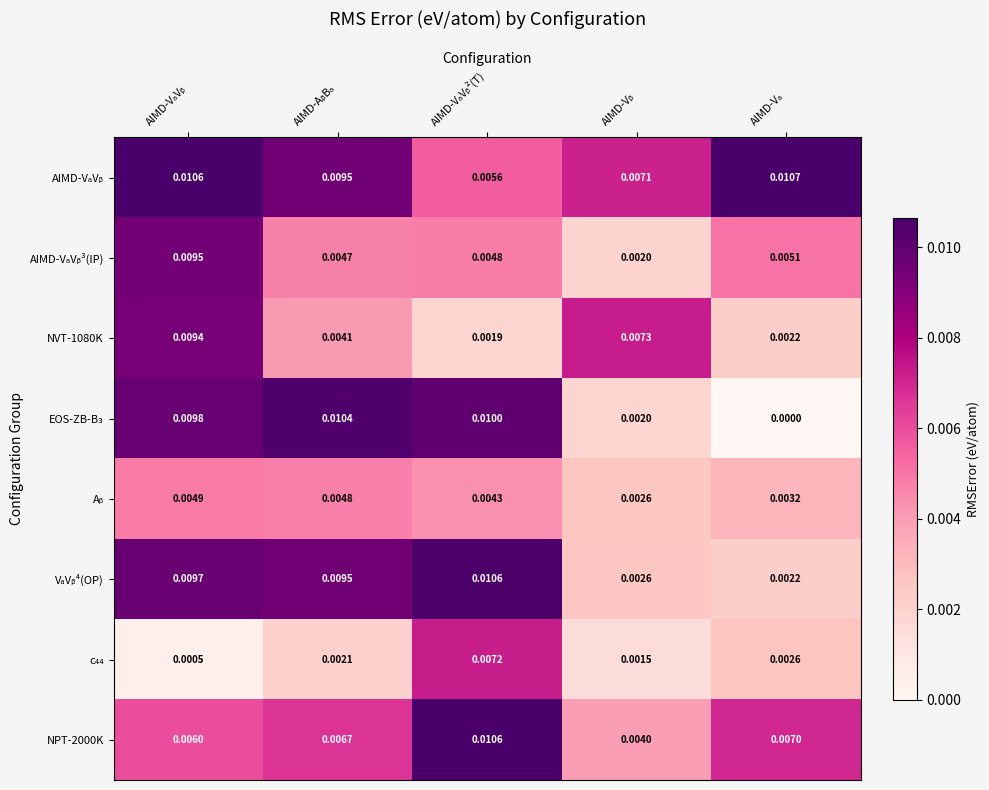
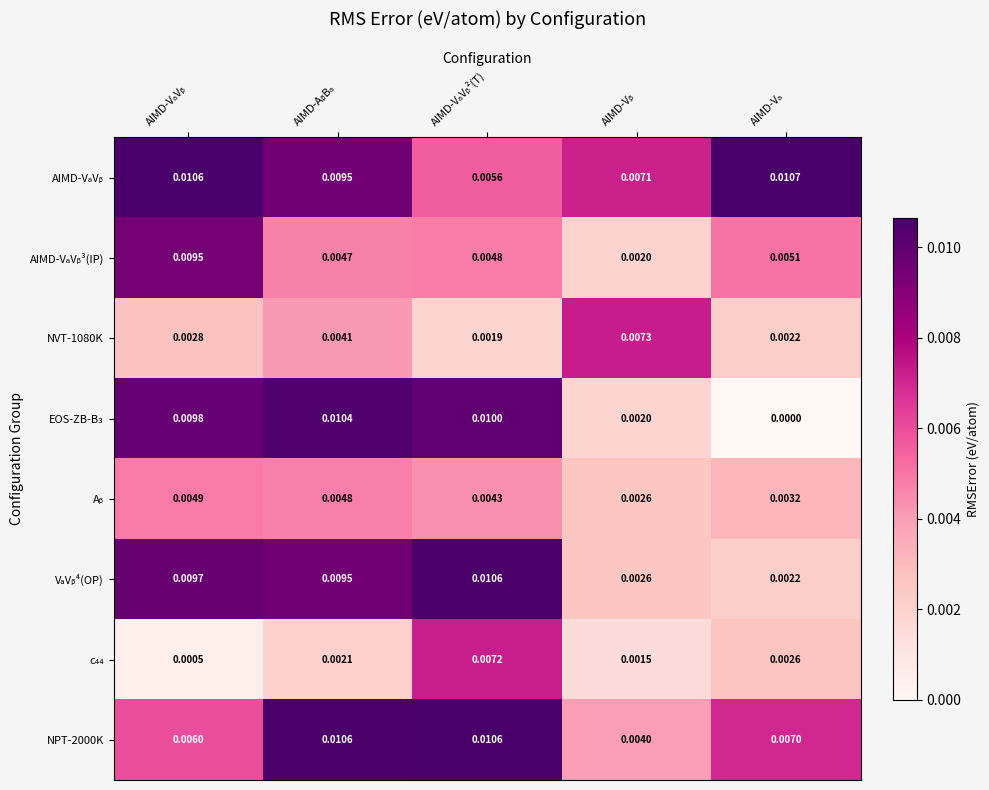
  {
    "AIMD-VₐVᵦ": {
      "AIMD-VₐVᵦ": 0.0106,
      "AIMD-AᵦBₐ": 0.0095,
      "AIMD-VₐVᵦ²(T)": 0.0056,
      "AIMD-Vᵦ": 0.0071,
      "AIMD-Vₐ": 0.0107
    },
    "AIMD-VₐVᵦ³(IP)": {
      "AIMD-VₐVᵦ": 0.0095,
      "AIMD-AᵦBₐ": 0.0047,
      "AIMD-VₐVᵦ²(T)": 0.0048,
      "AIMD-Vᵦ": 0.0020,
      "AIMD-Vₐ": 0.0051
    },
    "NVT-1080K": {
-     "AIMD-VₐVᵦ": 0.0094,
+     "AIMD-VₐVᵦ": 0.0028,
      "AIMD-AᵦBₐ": 0.0041,
      "AIMD-VₐVᵦ²(T)": 0.0019,
      "AIMD-Vᵦ": 0.0073,
      "AIMD-Vₐ": 0.0022
    },
    "EOS-ZB-B₃": {
      "AIMD-VₐVᵦ": 0.0098,
      "AIMD-AᵦBₐ": 0.0104,
      "AIMD-VₐVᵦ²(T)": 0.0100,
      "AIMD-Vᵦ": 0.0020,
      "AIMD-Vₐ": 0.0000
    },
    "Aᵦ": {
      "AIMD-VₐVᵦ": 0.0049,
      "AIMD-AᵦBₐ": 0.0048,
      "AIMD-VₐVᵦ²(T)": 0.0043,
      "AIMD-Vᵦ": 0.0026,
      "AIMD-Vₐ": 0.0032
    },
    "VₐVᵦ⁴(OP)": {
      "AIMD-VₐVᵦ": 0.0097,
      "AIMD-AᵦBₐ": 0.0095,
      "AIMD-VₐVᵦ²(T)": 0.0106,
      "AIMD-Vᵦ": 0.0026,
      "AIMD-Vₐ": 0.0022
    },
    "c₄₄": {
      "AIMD-VₐVᵦ": 0.0005,
      "AIMD-AᵦBₐ": 0.0021,
      "AIMD-VₐVᵦ²(T)": 0.0072,
      "AIMD-Vᵦ": 0.0015,
      "AIMD-Vₐ": 0.0026
    },
    "NPT-2000K": {
      "AIMD-VₐVᵦ": 0.0060,
-     "AIMD-AᵦBₐ": 0.0067,
+     "AIMD-AᵦBₐ": 0.0106,
      "AIMD-VₐVᵦ²(T)": 0.0106,
      "AIMD-Vᵦ": 0.0040,
      "AIMD-Vₐ": 0.0070
    }
  }
